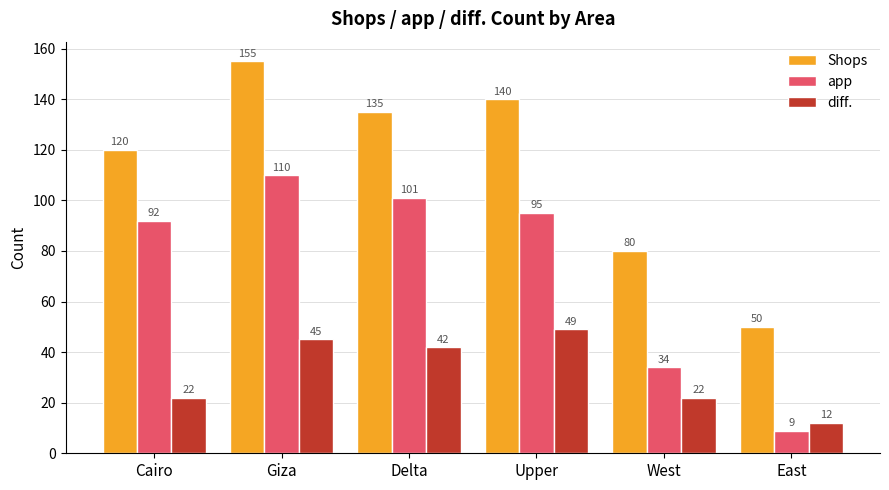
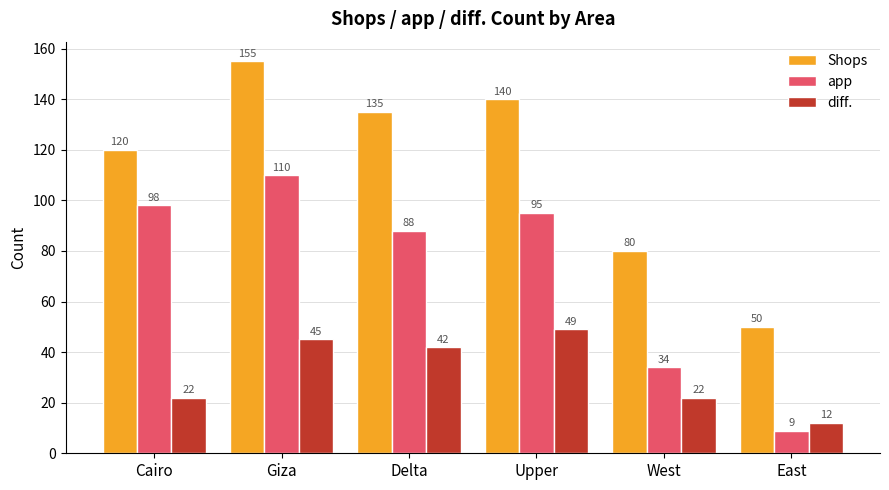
  {
    "Shops": {
      "Cairo": 120,
      "Giza": 155,
      "Delta": 135,
      "Upper": 140,
      "West": 80,
      "East": 50
    },
    "app": {
-     "Cairo": 92,
+     "Cairo": 98,
      "Giza": 110,
-     "Delta": 101,
+     "Delta": 88,
      "Upper": 95,
      "West": 34,
      "East": 9
    },
    "diff.": {
      "Cairo": 22,
      "Giza": 45,
      "Delta": 42,
      "Upper": 49,
      "West": 22,
      "East": 12
    }
  }
